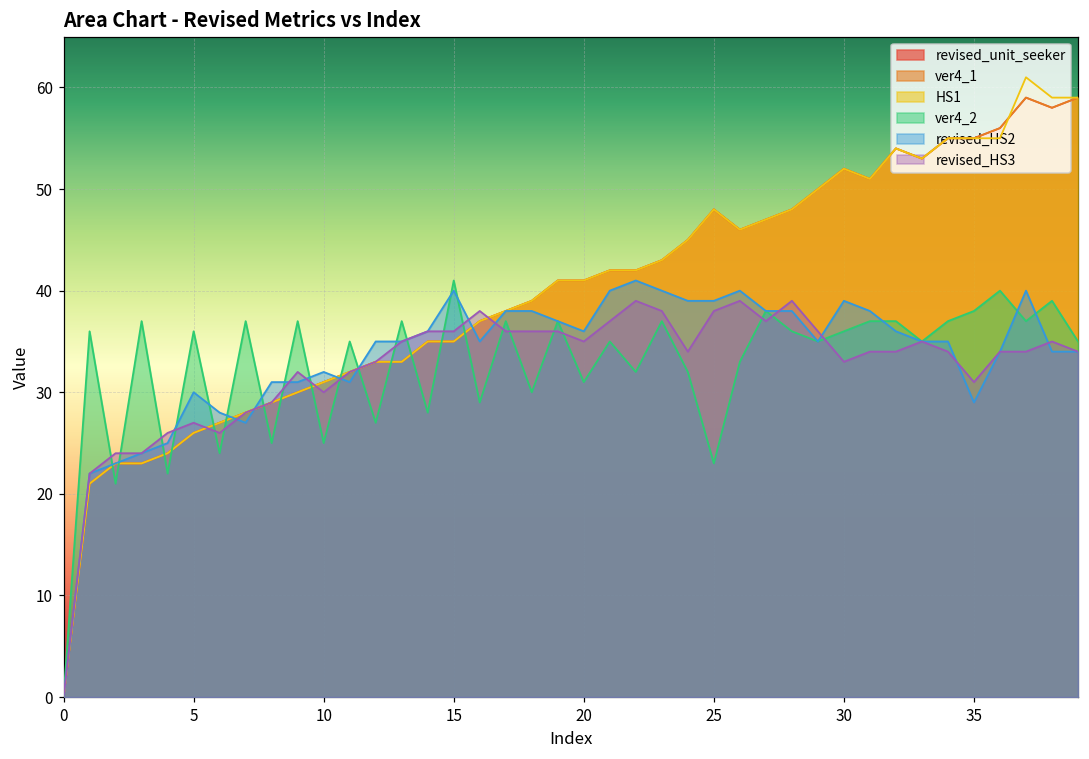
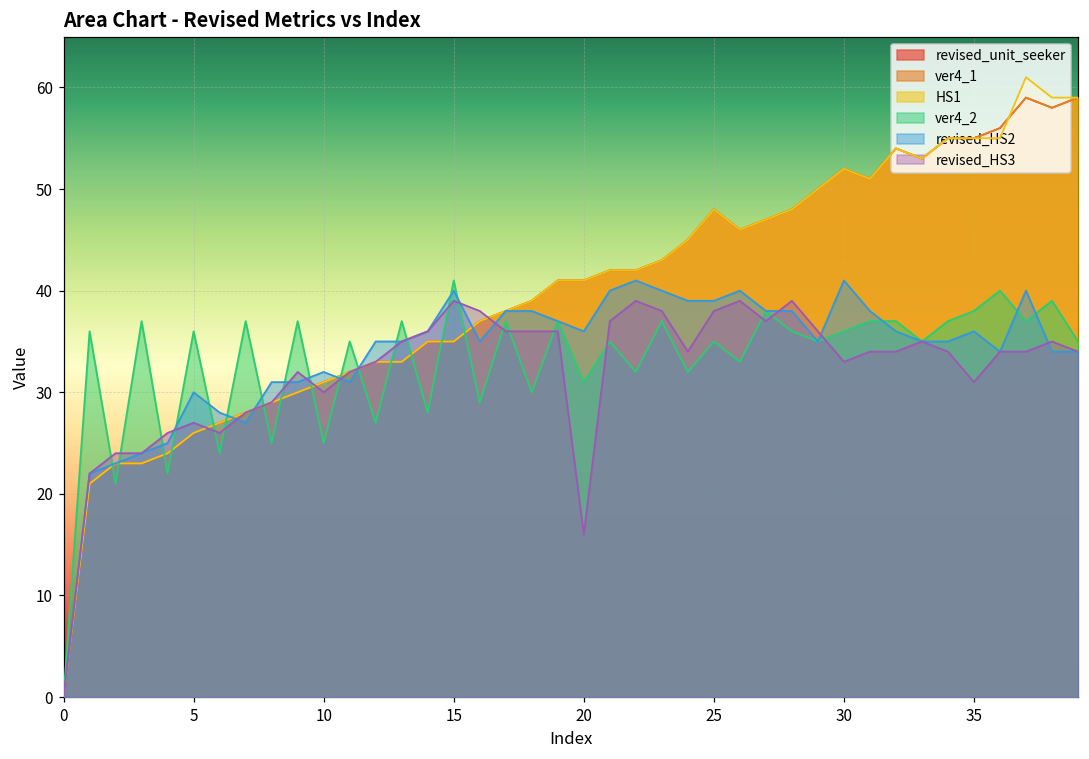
  {
    "ver4_2": {
      "5": 36,
      "10": 25,
      "15": 41,
      "20": 31,
-     "25": 23,
+     "25": 35,
      "30": 36,
      "35": 38
    },
    "revised_HS2": {
      "5": 30,
      "10": 32,
      "15": 40,
      "20": 36,
      "25": 39,
-     "30": 39,
-     "35": 29
+     "30": 41,
+     "35": 36
    },
    "revised_HS3": {
      "5": 27,
      "10": 30,
-     "15": 36,
-     "20": 35,
+     "15": 39,
+     "20": 16,
      "25": 38,
      "30": 33,
      "35": 31
    }
  }
